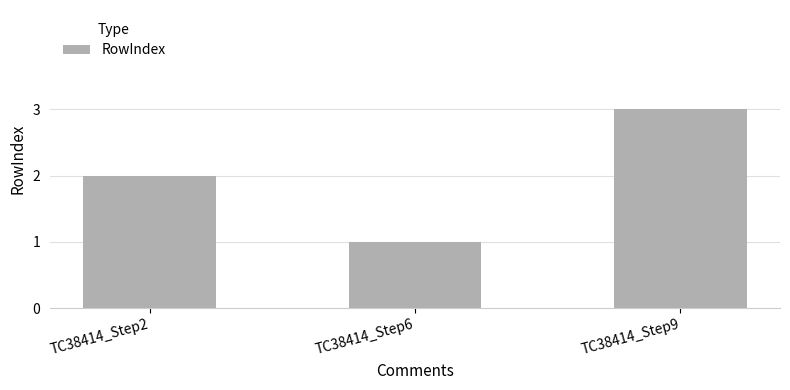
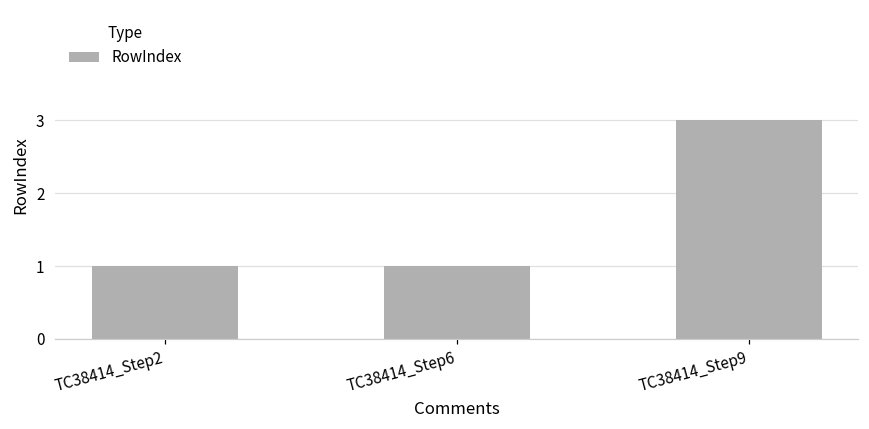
  {
-   "TC38414_Step2": 2,
+   "TC38414_Step2": 1,
    "TC38414_Step6": 1,
    "TC38414_Step9": 3
  }
